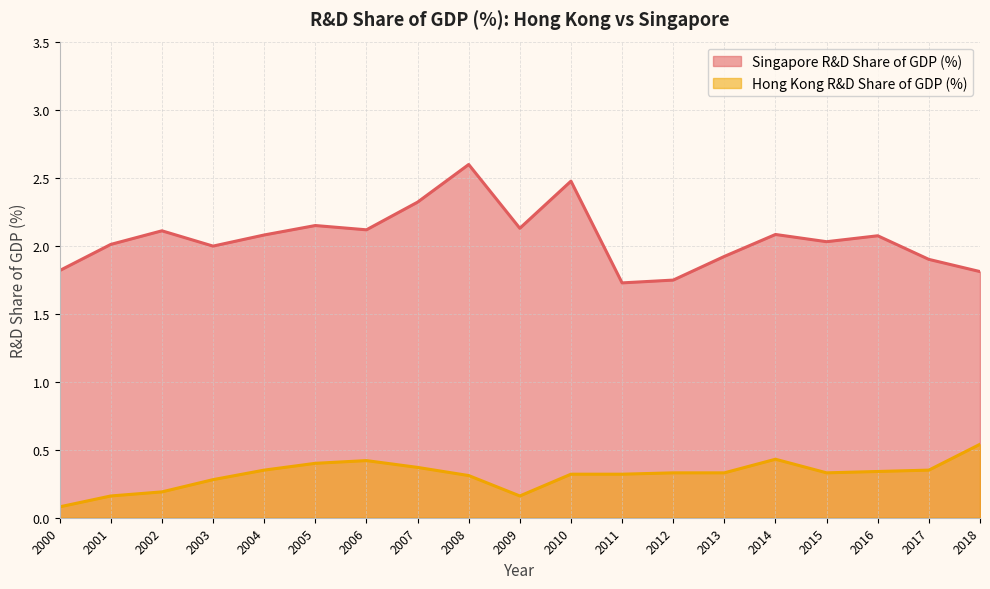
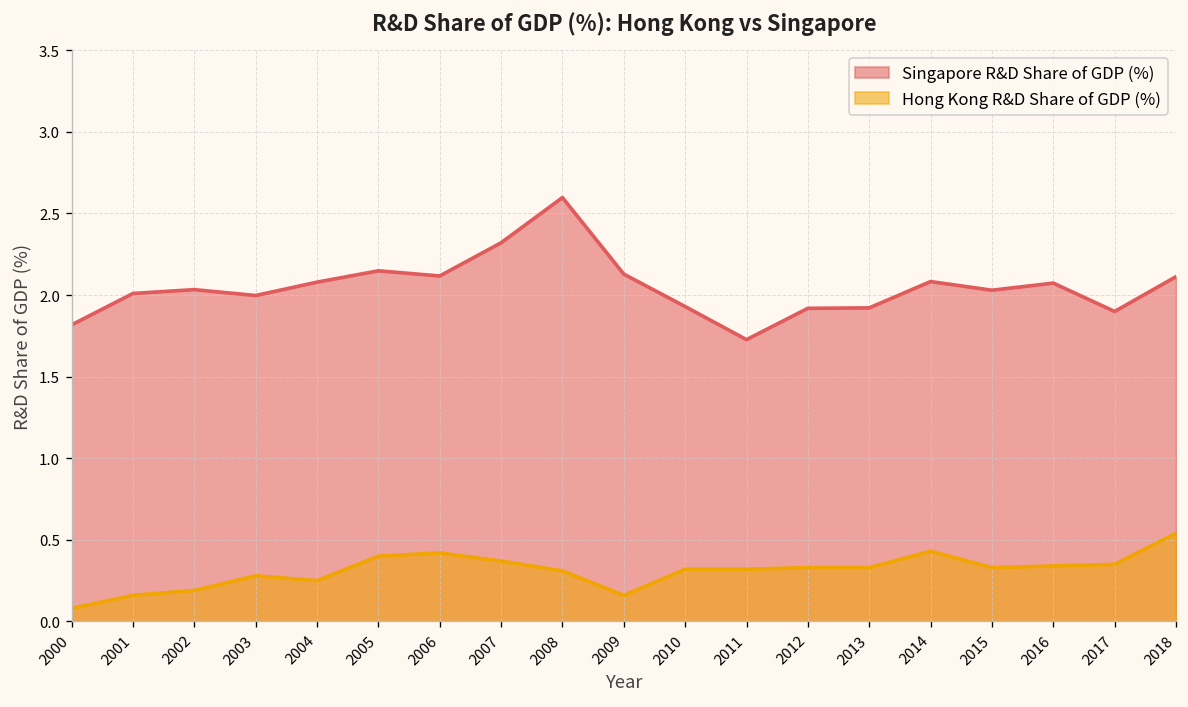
  {
    "Singapore R&D Share of GDP (%)": {
      "2000": 1.82,
      "2001": 2.01,
-     "2002": 2.11,
+     "2002": 2.03,
      "2003": 2.00,
      "2004": 2.08,
      "2005": 2.15,
      "2006": 2.12,
      "2007": 2.32,
      "2008": 2.60,
      "2009": 2.13,
-     "2010": 2.47,
+     "2010": 1.93,
      "2011": 1.73,
-     "2012": 1.75,
+     "2012": 1.92,
      "2013": 1.92,
      "2014": 2.08,
      "2015": 2.03,
      "2016": 2.07,
      "2017": 1.90,
-     "2018": 1.81
+     "2018": 2.11
    },
    "Hong Kong R&D Share of GDP (%)": {
      "2000": 0.08,
      "2001": 0.16,
      "2002": 0.19,
      "2003": 0.28,
-     "2004": 0.35,
+     "2004": 0.25,
      "2005": 0.40,
      "2006": 0.42,
      "2007": 0.37,
      "2008": 0.31,
      "2009": 0.16,
      "2010": 0.32,
      "2011": 0.32,
      "2012": 0.33,
      "2013": 0.33,
      "2014": 0.43,
      "2015": 0.33,
      "2016": 0.34,
      "2017": 0.35,
      "2018": 0.54
    }
  }
